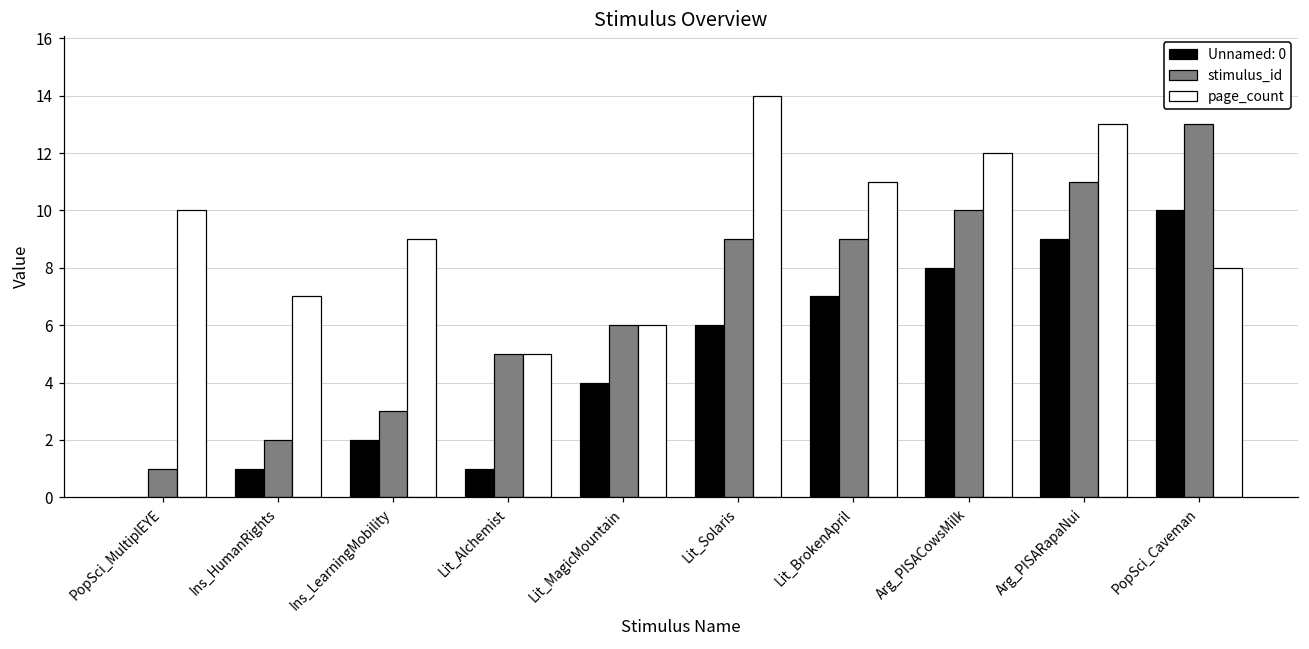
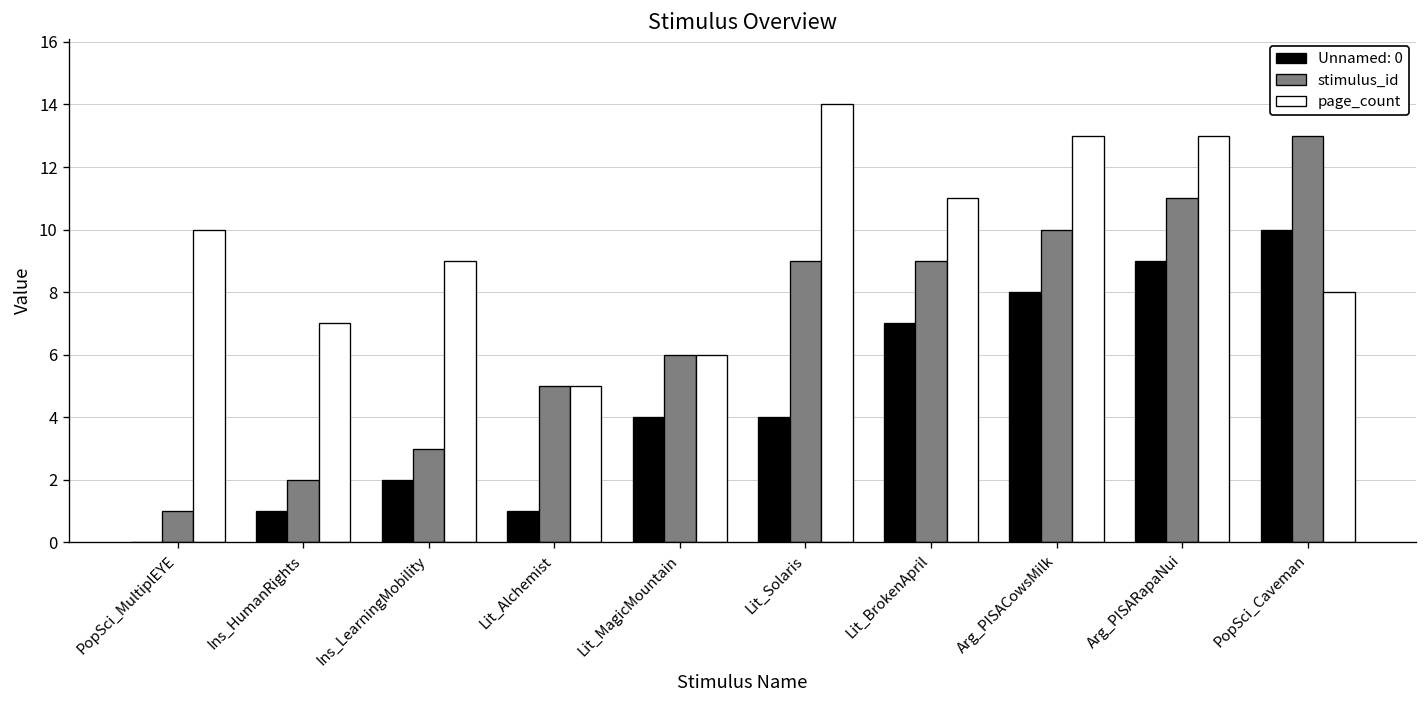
  {
    "Unnamed: 0": {
      "PopSci_MultiplEYE": 0,
      "Ins_HumanRights": 1,
      "Ins_LearningMobility": 2,
      "Lit_Alchemist": 1,
      "Lit_MagicMountain": 4,
-     "Lit_Solaris": 6,
+     "Lit_Solaris": 4,
      "Lit_BrokenApril": 7,
      "Arg_PISACowsMilk": 8,
      "Arg_PISARapaNui": 9,
      "PopSci_Caveman": 10
    },
    "stimulus_id": {
      "PopSci_MultiplEYE": 1,
      "Ins_HumanRights": 2,
      "Ins_LearningMobility": 3,
      "Lit_Alchemist": 5,
      "Lit_MagicMountain": 6,
      "Lit_Solaris": 9,
      "Lit_BrokenApril": 9,
      "Arg_PISACowsMilk": 10,
      "Arg_PISARapaNui": 11,
      "PopSci_Caveman": 13
    },
    "page_count": {
      "PopSci_MultiplEYE": 10,
      "Ins_HumanRights": 7,
      "Ins_LearningMobility": 9,
      "Lit_Alchemist": 5,
      "Lit_MagicMountain": 6,
      "Lit_Solaris": 14,
      "Lit_BrokenApril": 11,
-     "Arg_PISACowsMilk": 12,
+     "Arg_PISACowsMilk": 13,
      "Arg_PISARapaNui": 13,
      "PopSci_Caveman": 8
    }
  }
